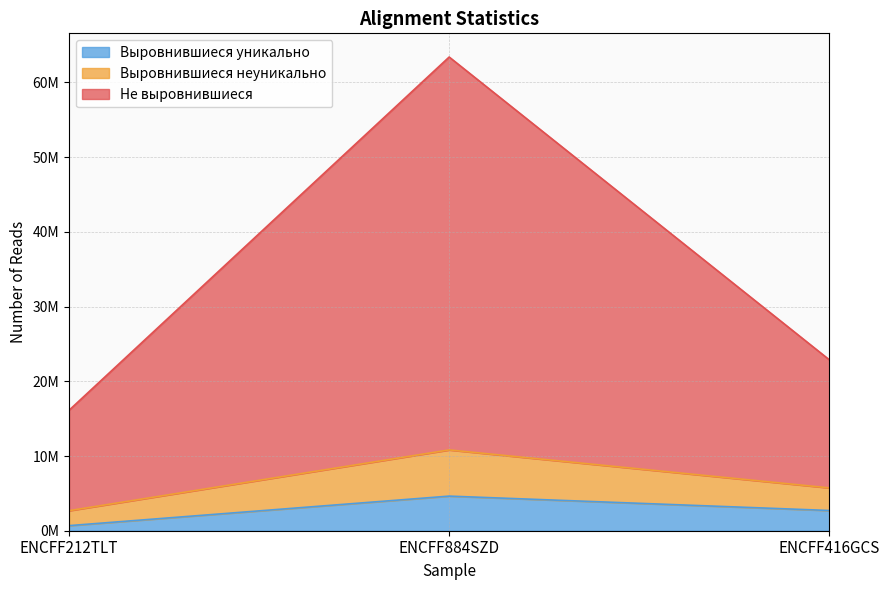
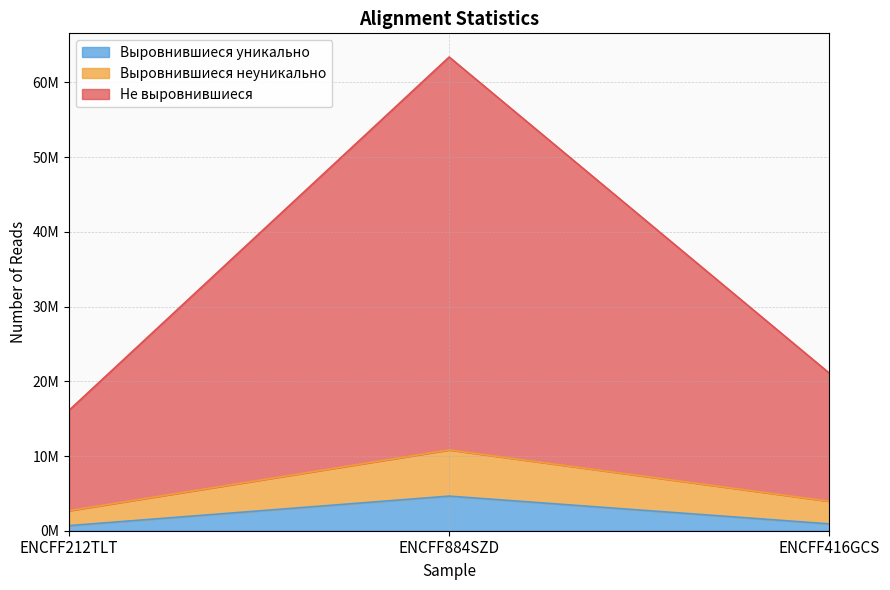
  {
    "Выровнившиеся уникально": {
      "ENCFF212TLT": 1000000,
      "ENCFF884SZD": 5000000,
-     "ENCFF416GCS": 3000000
+     "ENCFF416GCS": 1000000
    },
    "Выровнившиеся неуникально": {
      "ENCFF212TLT": 2000000,
      "ENCFF884SZD": 6000000,
      "ENCFF416GCS": 3000000
    },
    "Не выровнившиеся": {
      "ENCFF212TLT": 13000000,
      "ENCFF884SZD": 53000000,
      "ENCFF416GCS": 17000000
    }
  }
